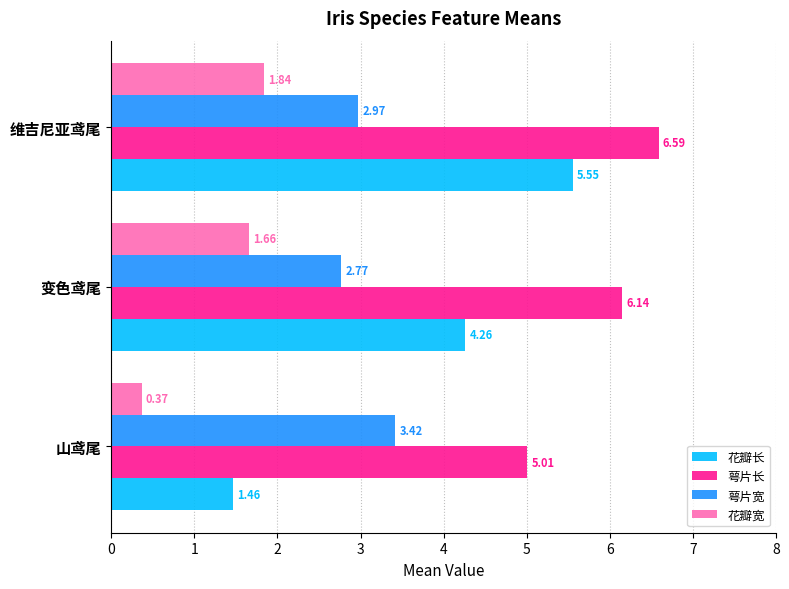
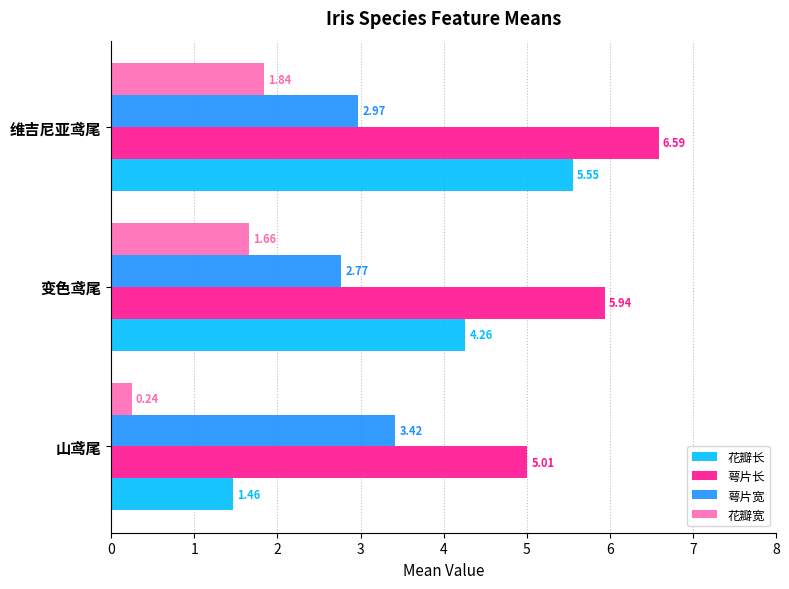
  {
    "萼片长": {
      "维吉尼亚鸢尾": 6.59,
-     "变色鸢尾": 6.14,
+     "变色鸢尾": 5.94,
      "山鸢尾": 5.01
    },
    "花瓣宽": {
      "维吉尼亚鸢尾": 1.84,
      "变色鸢尾": 1.66,
-     "山鸢尾": 0.37
+     "山鸢尾": 0.24
    }
  }
